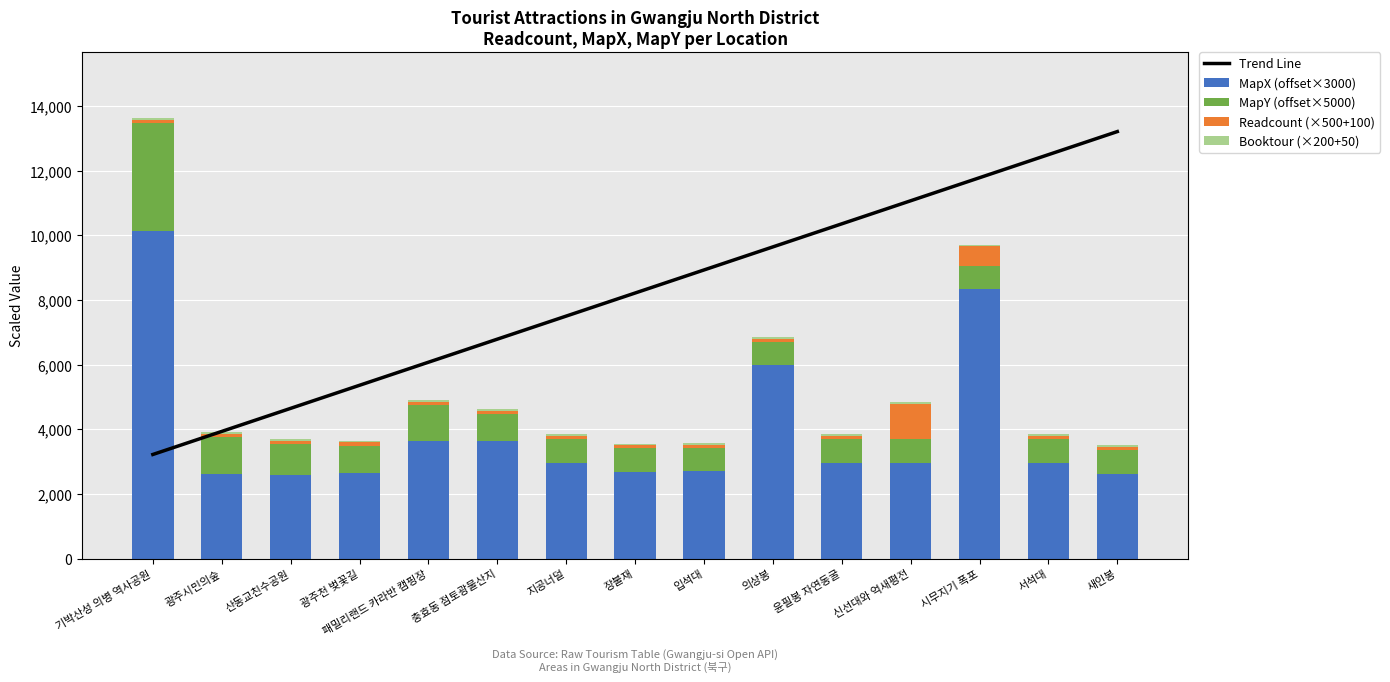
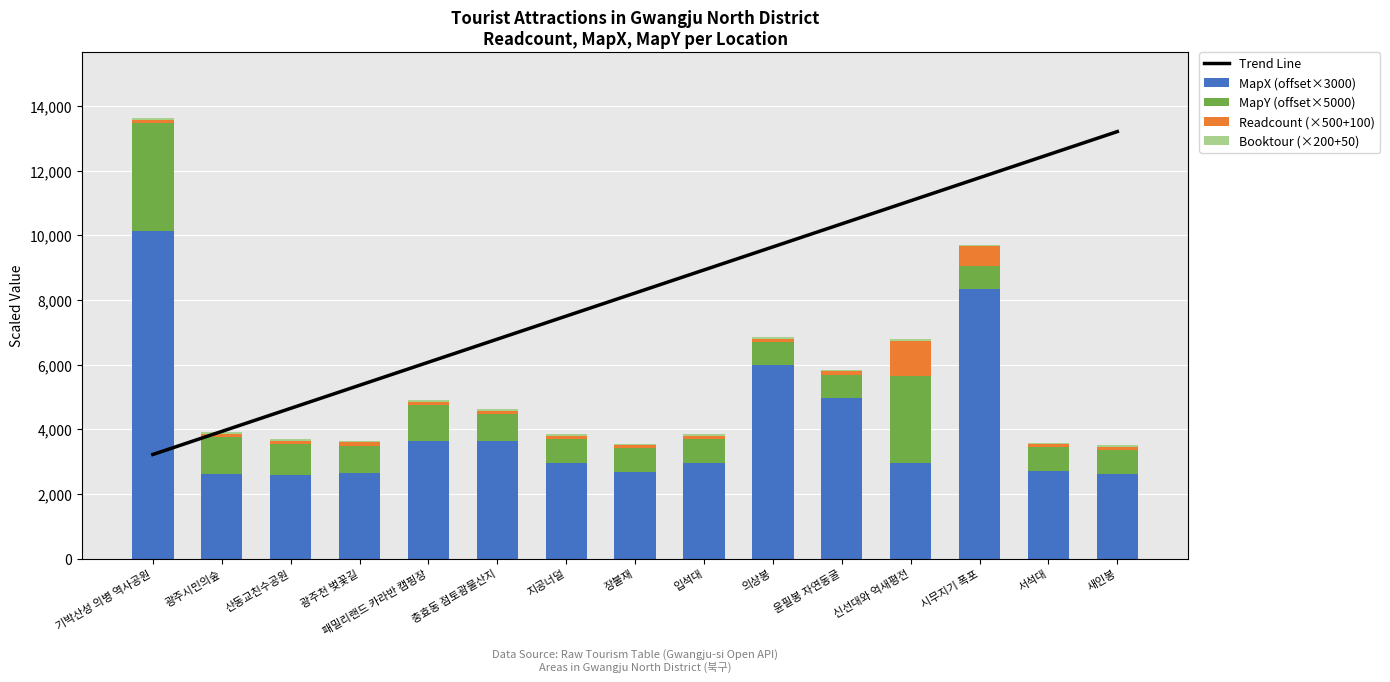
  {
    "MapX (offset×3000)": {
      "기박산성 의병 역사공원": "10,100",
      "광주시민의숲": "2,600",
      "산동교친수공원": "2,600",
      "광주천 벚꽃길": "2,700",
      "패밀리랜드 카라반 캠핑장": "3,600",
      "충효동 점토광물산지": "3,600",
      "지공너덜": "3,000",
      "장불재": "2,700",
-     "입석대": "2,700",
+     "입석대": "3,000",
      "의상봉": "6,000",
-     "윤필봉 자연동굴": "3,000",
+     "윤필봉 자연동굴": "5,000",
      "신선대와 억새평전": "3,000",
      "시무지기 폭포": "8,300",
-     "서석대": "3,000",
+     "서석대": "2,700",
      "새인봉": "2,600"
    },
    "Trend Line": {
      "기박산성 의병 역사공원": "3,200",
      "광주시민의숲": "3,900",
      "산동교친수공원": "4,600",
      "광주천 벚꽃길": "5,400",
      "패밀리랜드 카라반 캠핑장": "6,100",
      "충효동 점토광물산지": "6,800",
      "지공너덜": "7,500",
      "장불재": "8,200",
      "입석대": "8,900",
      "의상봉": "9,600",
      "윤필봉 자연동굴": "10,400",
      "신선대와 억새평전": "11,100",
      "시무지기 폭포": "11,800",
      "서석대": "12,500",
      "새인봉": "13,200"
    },
    "MapY (offset×5000)": {
      "기박산성 의병 역사공원": "3,300",
      "광주시민의숲": "1,200",
      "산동교친수공원": "900",
      "광주천 벚꽃길": "800",
      "패밀리랜드 카라반 캠핑장": "1,100",
      "충효동 점토광물산지": "800",
      "지공너덜": "700",
      "장불재": "700",
      "입석대": "700",
      "의상봉": "700",
      "윤필봉 자연동굴": "700",
-     "신선대와 억새평전": "700",
+     "신선대와 억새평전": "2,700",
      "시무지기 폭포": "700",
      "서석대": "700",
      "새인봉": "700"
    },
    "Readcount (×500+100)": {
      "기박산성 의병 역사공원": "100",
      "광주시민의숲": "100",
      "산동교친수공원": "100",
      "광주천 벚꽃길": "100",
      "패밀리랜드 카라반 캠핑장": "100",
      "충효동 점토광물산지": "100",
      "지공너덜": "100",
      "장불재": "100",
      "입석대": "100",
      "의상봉": "100",
      "윤필봉 자연동굴": "100",
      "신선대와 억새평전": "1,100",
      "시무지기 폭포": "600",
      "서석대": "100",
      "새인봉": "100"
    }
  }
